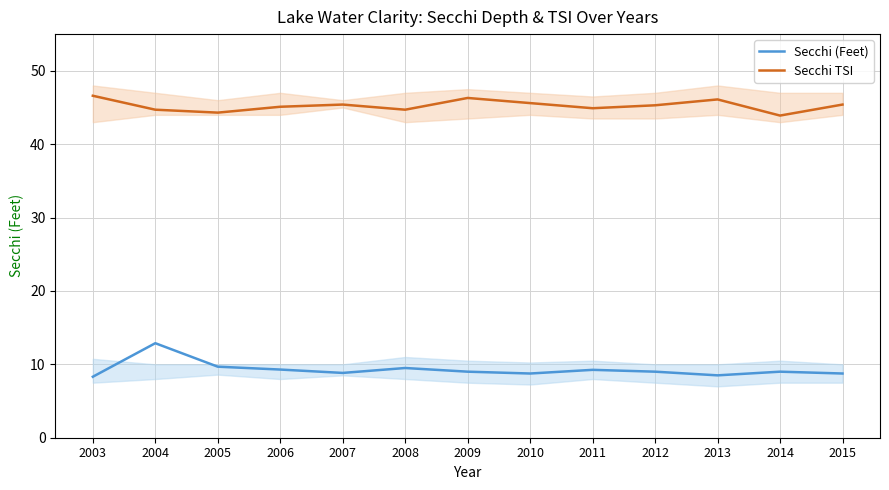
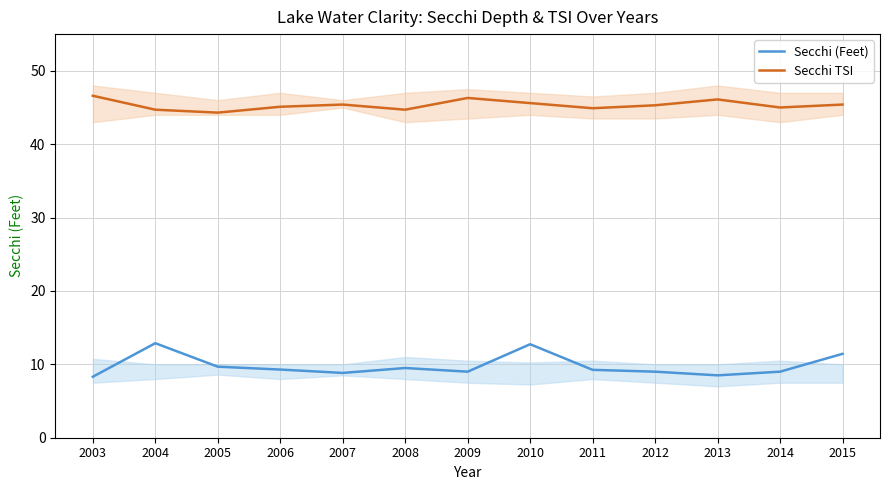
  {
    "Secchi (Feet)": {
      "2003": 8,
      "2004": 13,
      "2006": 9,
      "2007": 9,
      "2008": 10,
      "2009": 9,
-     "2010": 9,
+     "2010": 13,
      "2011": 9,
      "2012": 9,
      "2013": 9,
      "2014": 9,
-     "2015": 9
+     "2015": 11
    },
    "Secchi TSI": {
      "2003": 47,
      "2004": 45,
      "2005": 44,
      "2006": 45,
      "2007": 45,
      "2008": 45,
      "2009": 46,
      "2010": 46,
      "2011": 45,
      "2012": 45,
      "2013": 46,
-     "2014": 44,
+     "2014": 45,
      "2015": 45
    }
  }
